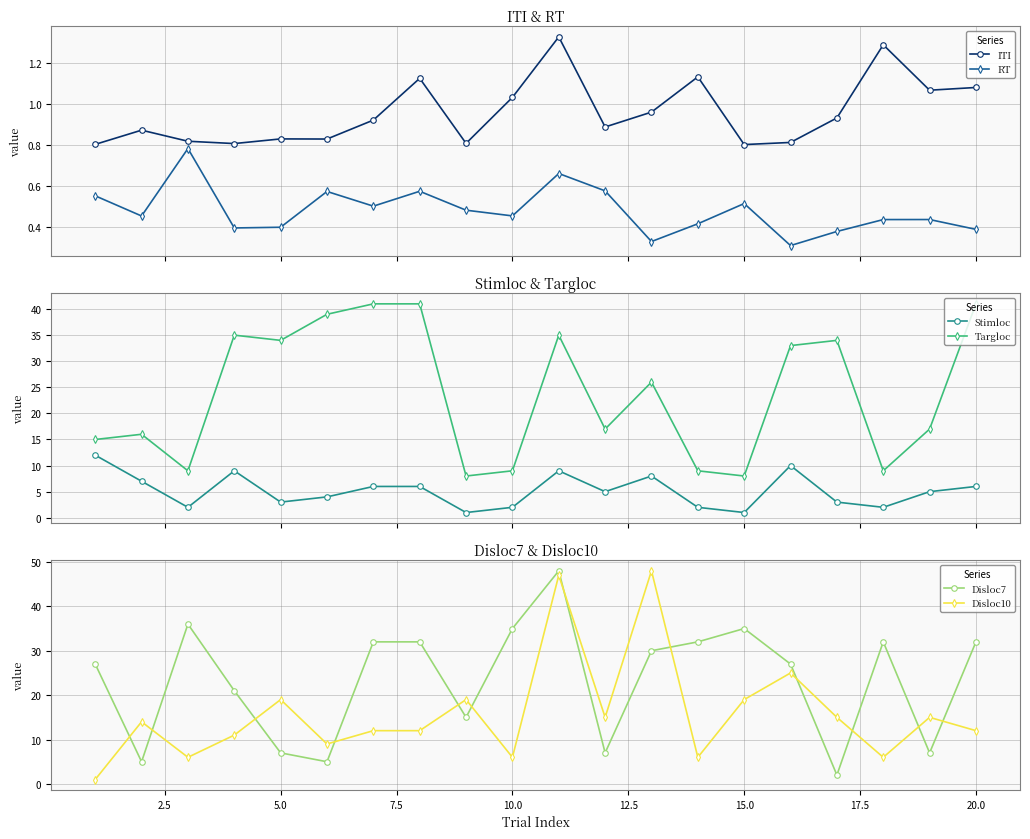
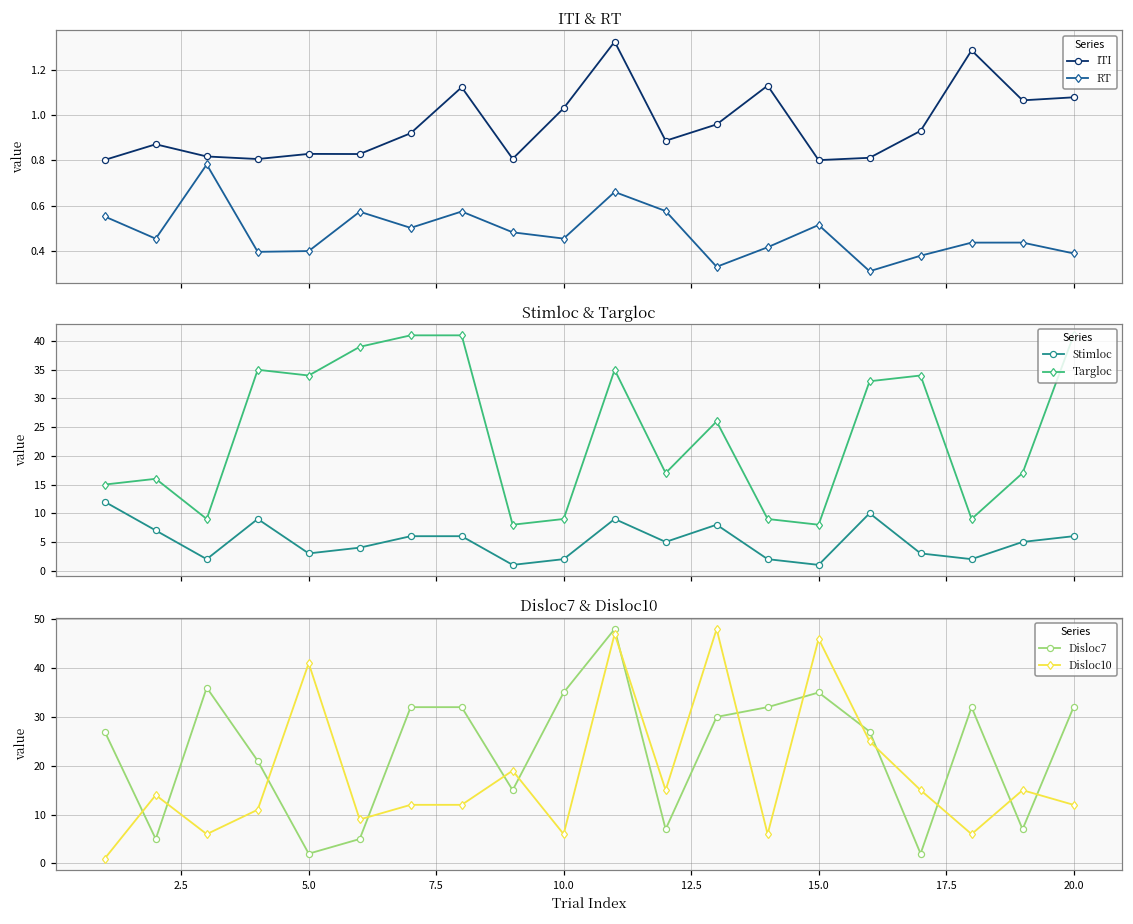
  {
    "Disloc7 & Disloc10": {
      "Disloc7": {
-       "5.0": 7,
+       "5.0": 2,
        "10.0": 35,
        "15.0": 35,
        "20.0": 32
      },
      "Disloc10": {
-       "5.0": 19,
+       "5.0": 41,
        "10.0": 6,
-       "15.0": 19,
+       "15.0": 46,
        "20.0": 12
      }
    }
  }
